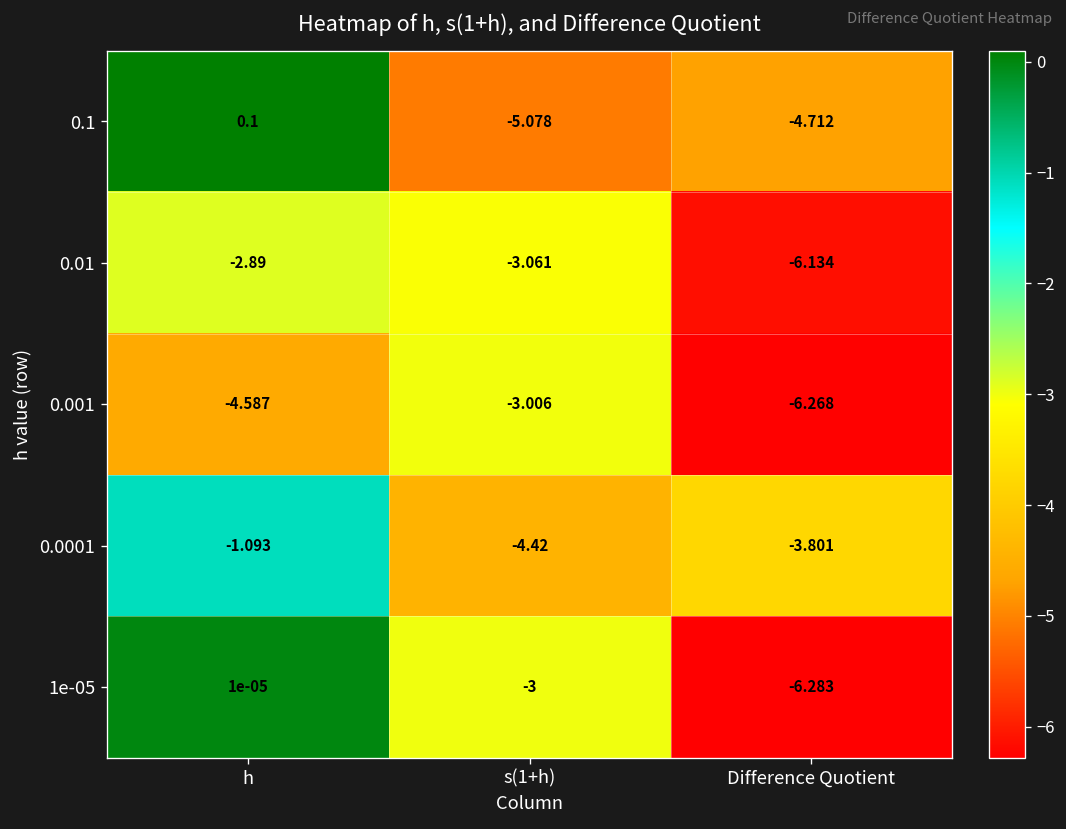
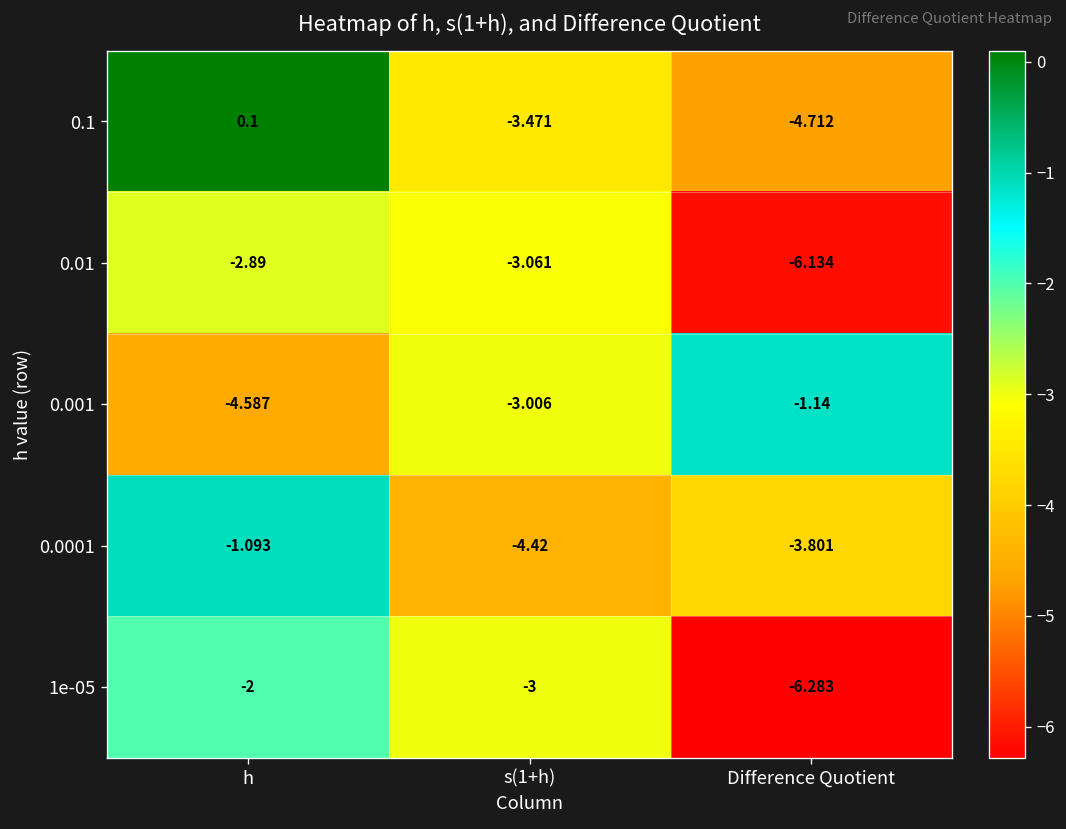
  {
    "0.1": {
      "h": "0.1",
-     "s(1+h)": "-5.078",
+     "s(1+h)": "-3.471",
      "Difference Quotient": "-4.712"
    },
    "0.01": {
      "h": "-2.89",
      "s(1+h)": "-3.061",
      "Difference Quotient": "-6.134"
    },
    "0.001": {
      "h": "-4.587",
      "s(1+h)": "-3.006",
-     "Difference Quotient": "-6.268"
+     "Difference Quotient": "-1.14"
    },
    "0.0001": {
      "h": "-1.093",
      "s(1+h)": "-4.42",
      "Difference Quotient": "-3.801"
    },
    "1e-05": {
-     "h": "1e-05",
+     "h": "-2",
      "s(1+h)": "-3",
      "Difference Quotient": "-6.283"
    }
  }
